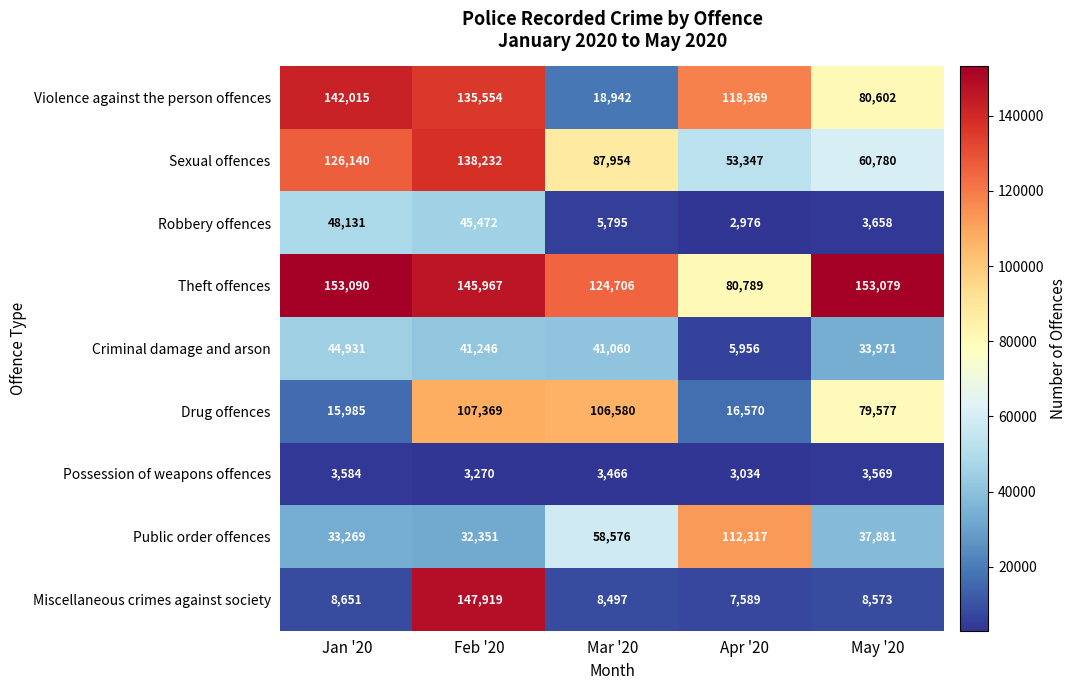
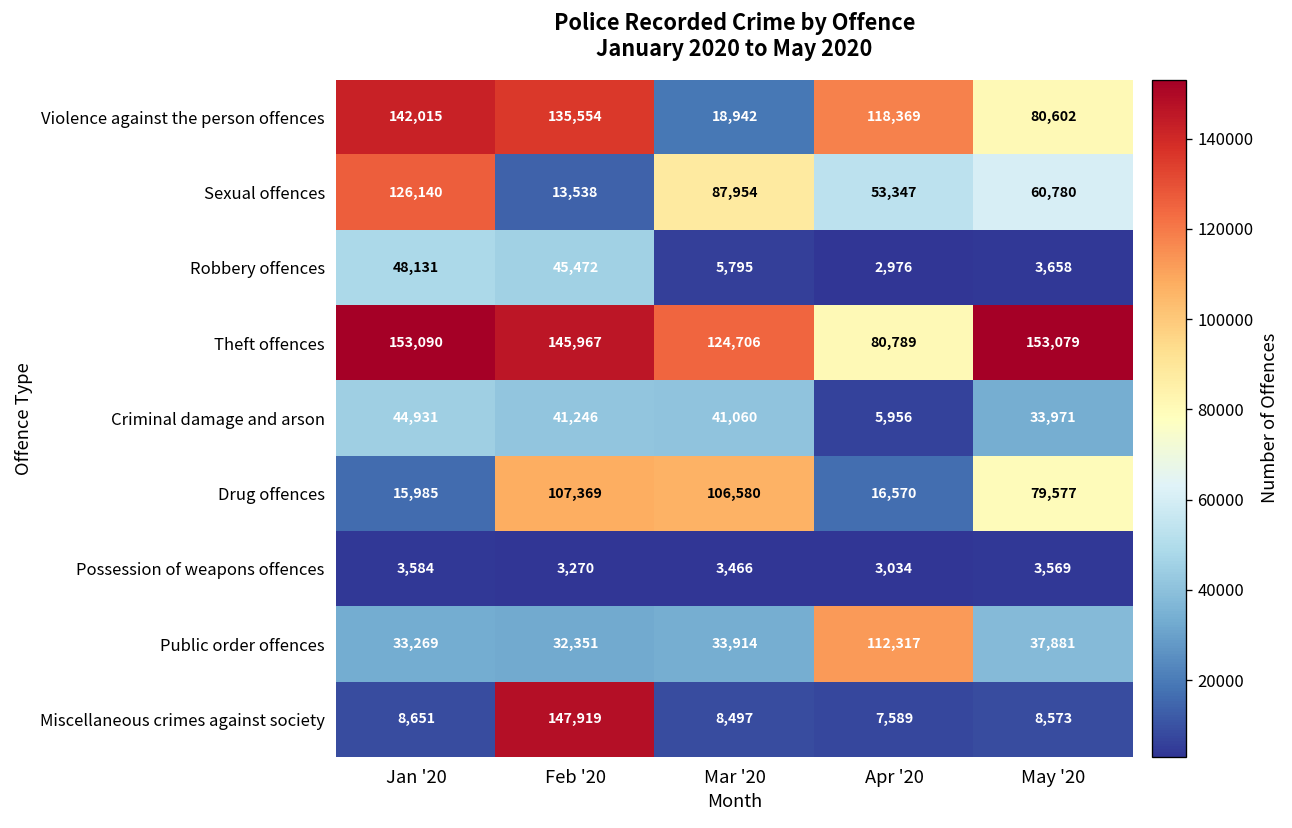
  {
    "Violence against the person offences": {
      "Jan '20": "142,015",
      "Feb '20": "135,554",
      "Mar '20": "18,942",
      "Apr '20": "118,369",
      "May '20": "80,602"
    },
    "Sexual offences": {
      "Jan '20": "126,140",
-     "Feb '20": "138,232",
+     "Feb '20": "13,538",
      "Mar '20": "87,954",
      "Apr '20": "53,347",
      "May '20": "60,780"
    },
    "Robbery offences": {
      "Jan '20": "48,131",
      "Feb '20": "45,472",
      "Mar '20": "5,795",
      "Apr '20": "2,976",
      "May '20": "3,658"
    },
    "Theft offences": {
      "Jan '20": "153,090",
      "Feb '20": "145,967",
      "Mar '20": "124,706",
      "Apr '20": "80,789",
      "May '20": "153,079"
    },
    "Criminal damage and arson": {
      "Jan '20": "44,931",
      "Feb '20": "41,246",
      "Mar '20": "41,060",
      "Apr '20": "5,956",
      "May '20": "33,971"
    },
    "Drug offences": {
      "Jan '20": "15,985",
      "Feb '20": "107,369",
      "Mar '20": "106,580",
      "Apr '20": "16,570",
      "May '20": "79,577"
    },
    "Possession of weapons offences": {
      "Jan '20": "3,584",
      "Feb '20": "3,270",
      "Mar '20": "3,466",
      "Apr '20": "3,034",
      "May '20": "3,569"
    },
    "Public order offences": {
      "Jan '20": "33,269",
      "Feb '20": "32,351",
-     "Mar '20": "58,576",
+     "Mar '20": "33,914",
      "Apr '20": "112,317",
      "May '20": "37,881"
    },
    "Miscellaneous crimes against society": {
      "Jan '20": "8,651",
      "Feb '20": "147,919",
      "Mar '20": "8,497",
      "Apr '20": "7,589",
      "May '20": "8,573"
    }
  }
